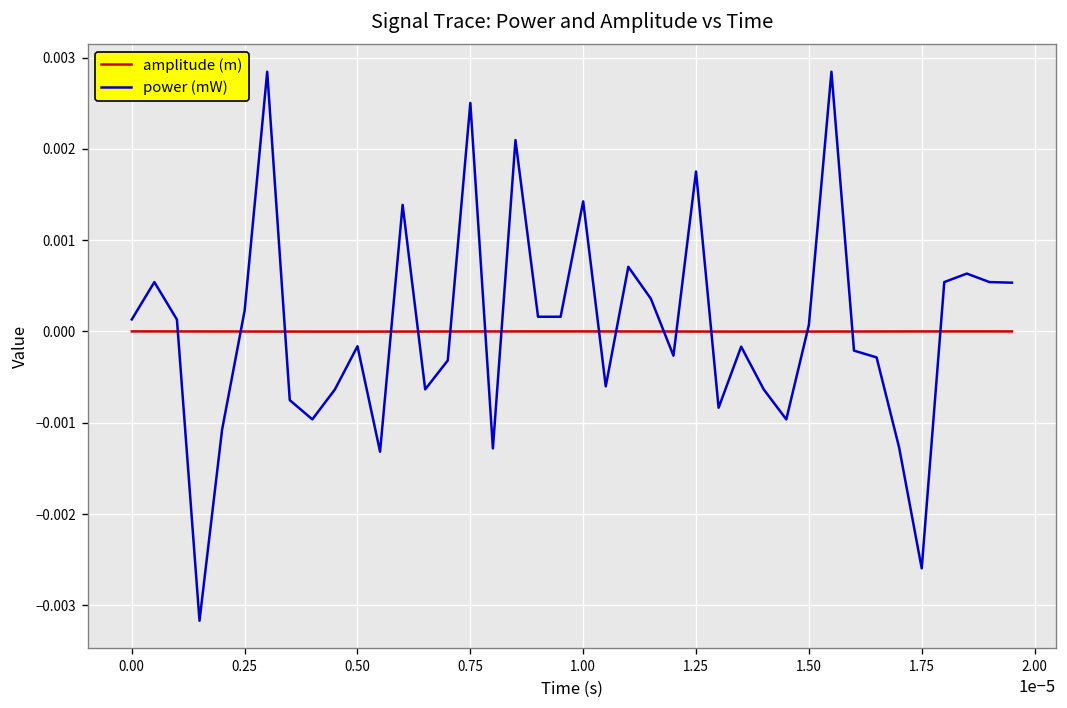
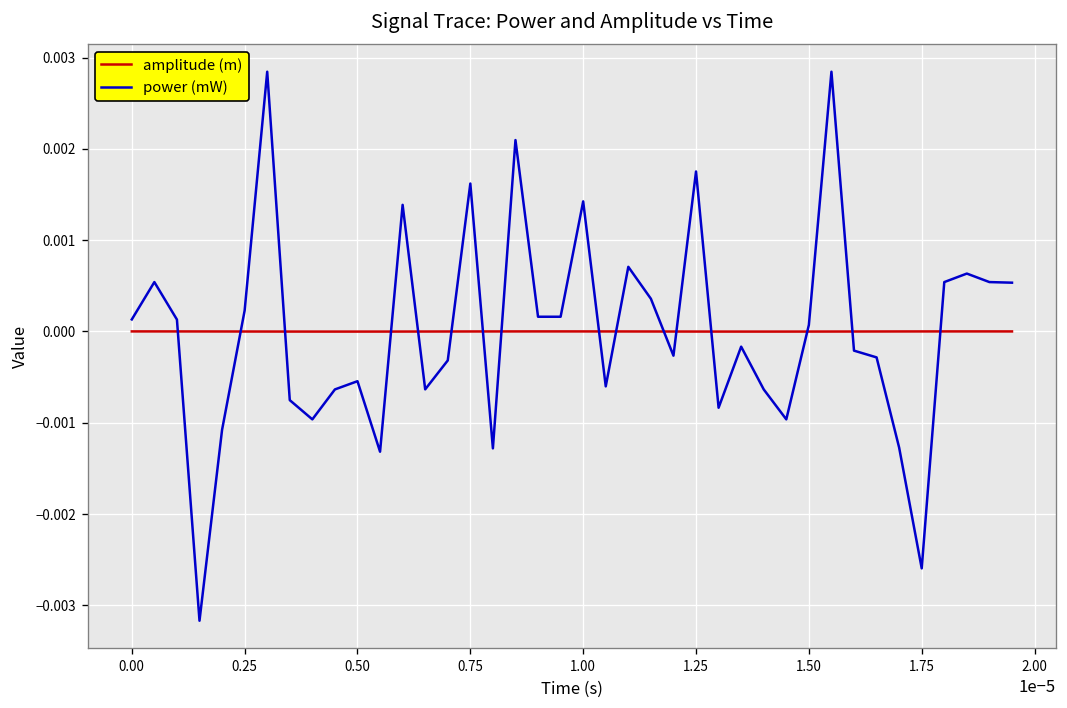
  {
    "amplitude (m)": {
      "0.00": 0.0000,
      "0.25": 0.0000,
      "0.50": 0.0000,
      "0.75": 0.0000,
      "1.00": 0.0000,
      "1.25": 0.0000,
      "1.50": 0.0000,
      "1.75": 0.0000
    },
    "power (mW)": {
      "0.00": 0.0001,
      "0.25": 0.0002,
-     "0.50": -0.0002,
-     "0.75": 0.0025,
+     "0.50": -0.0005,
+     "0.75": 0.0016,
      "1.00": 0.0014,
      "1.25": 0.0018,
      "1.50": 0.0001,
      "1.75": -0.0026
    }
  }
